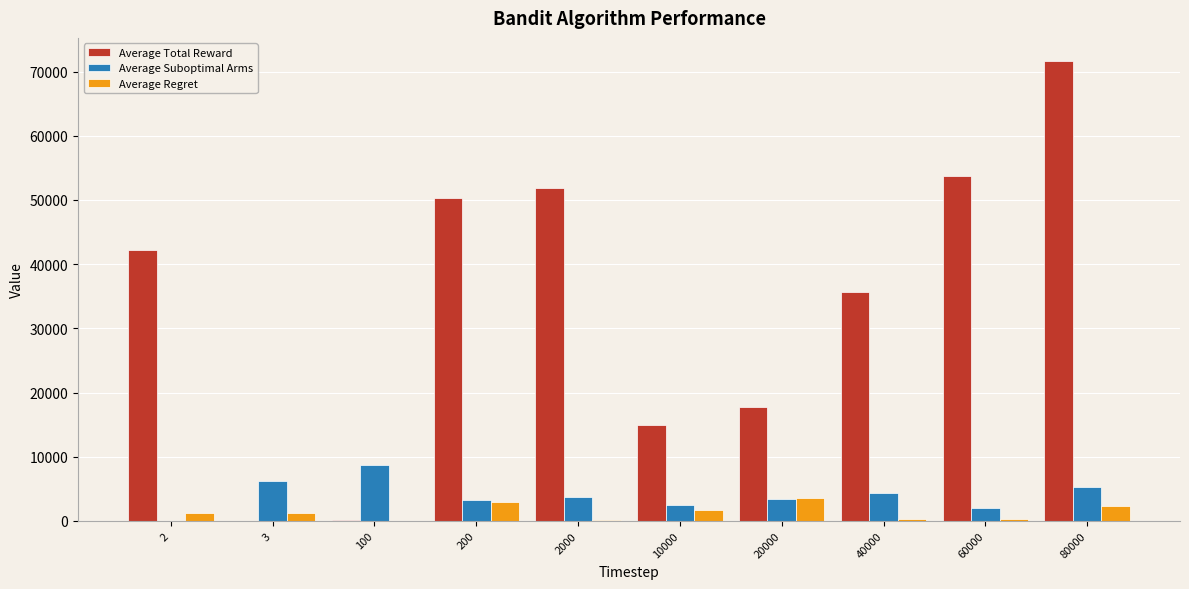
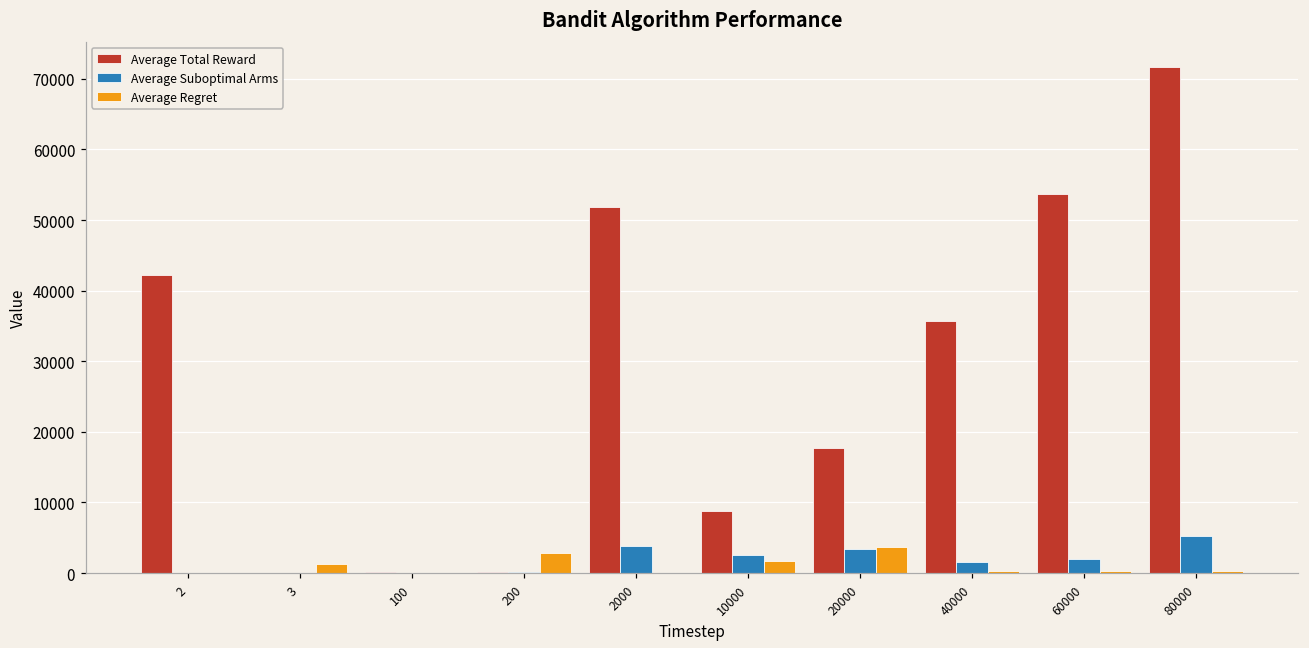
  {
    "Average Total Reward": {
      "2": 42000,
-     "200": 50000,
+     "200": 0,
      "2000": 52000,
-     "10000": 15000,
+     "10000": 9000,
      "20000": 18000,
      "40000": 36000,
      "60000": 54000,
      "80000": 72000
    },
    "Average Suboptimal Arms": {
-     "3": 6000,
-     "100": 9000,
-     "200": 3000,
+     "3": 0,
+     "100": 0,
+     "200": 0,
      "2000": 4000,
      "10000": 3000,
      "20000": 3000,
-     "40000": 4000,
+     "40000": 2000,
      "60000": 2000,
      "80000": 5000
    },
    "Average Regret": {
-     "2": 1000,
+     "2": 0,
      "3": 1000,
      "200": 3000,
      "10000": 2000,
      "20000": 4000,
-     "80000": 2000
+     "80000": 0
    }
  }
